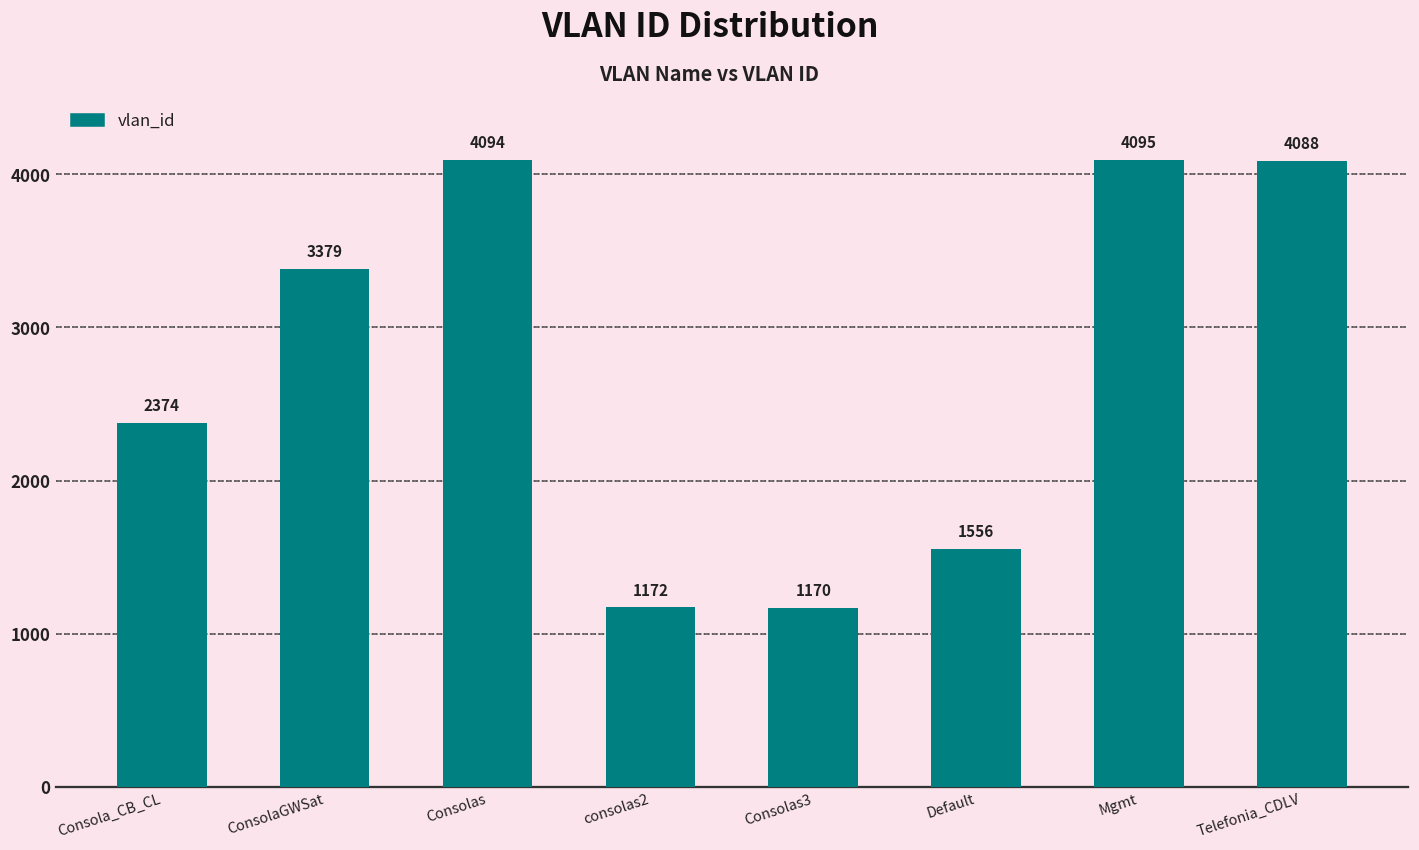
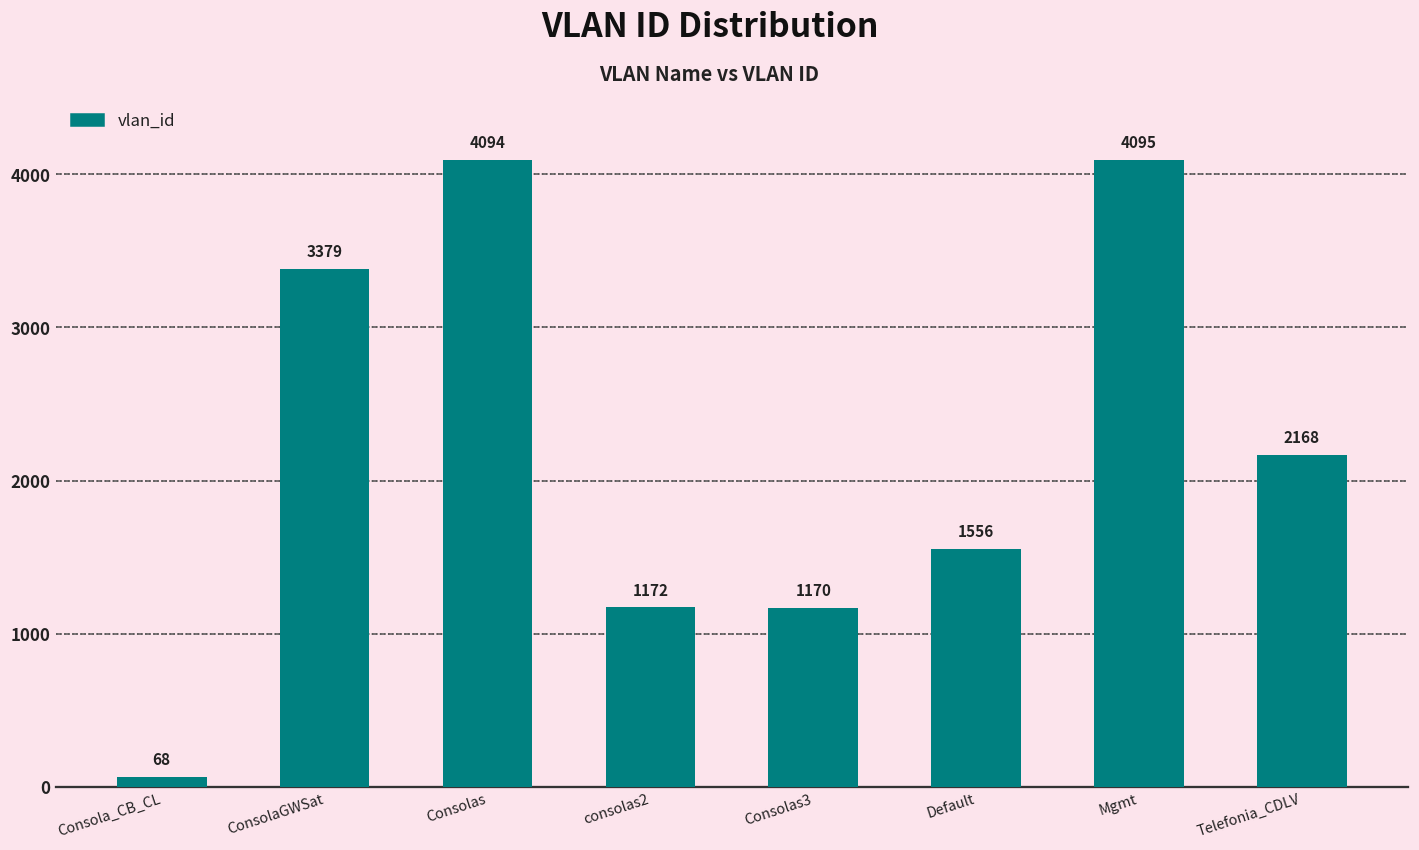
  {
-   "Consola_CB_CL": 2374,
+   "Consola_CB_CL": 68,
    "ConsolaGWSat": 3379,
    "Consolas": 4094,
    "consolas2": 1172,
    "Consolas3": 1170,
    "Default": 1556,
    "Mgmt": 4095,
-   "Telefonia_CDLV": 4088
+   "Telefonia_CDLV": 2168
  }
